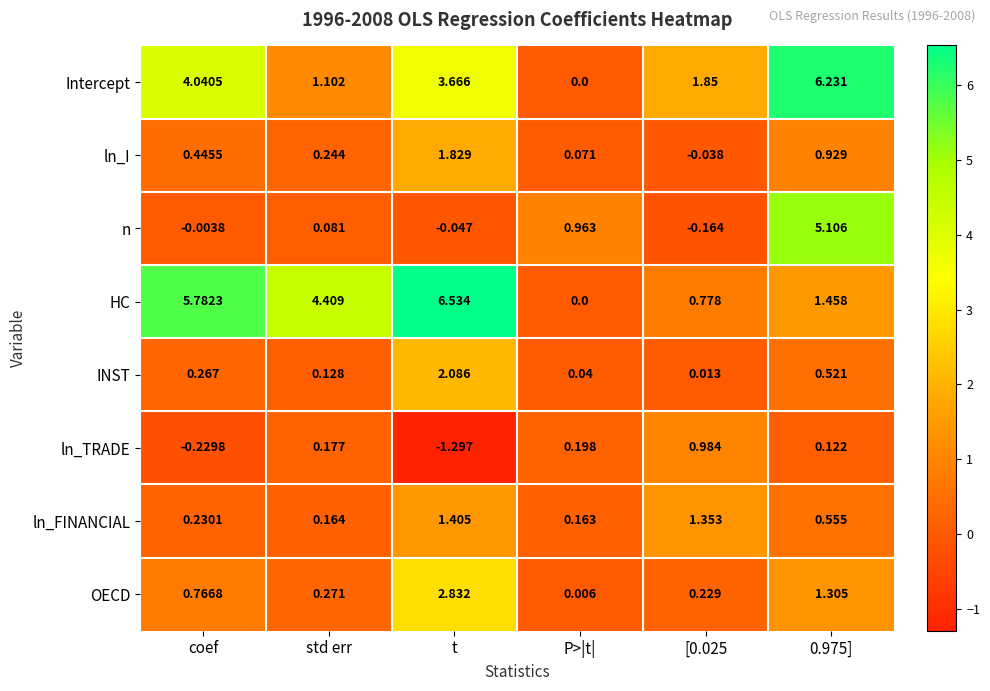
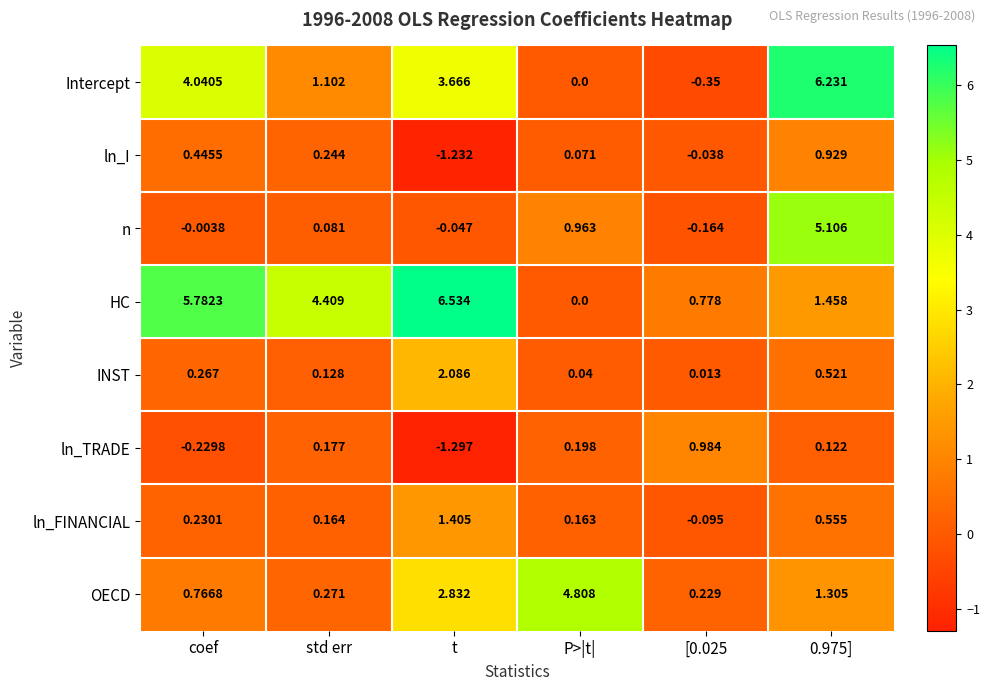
  {
    "Intercept": {
      "coef": 4.0405,
      "std err": 1.102,
      "t": 3.666,
      "P>|t|": 0.0,
-     "[0.025": 1.85,
+     "[0.025": -0.35,
      "0.975]": 6.231
    },
    "ln_I": {
      "coef": 0.4455,
      "std err": 0.244,
-     "t": 1.829,
+     "t": -1.232,
      "P>|t|": 0.071,
      "[0.025": -0.038,
      "0.975]": 0.929
    },
    "n": {
      "coef": -0.0038,
      "std err": 0.081,
      "t": -0.047,
      "P>|t|": 0.963,
      "[0.025": -0.164,
      "0.975]": 5.106
    },
    "HC": {
      "coef": 5.7823,
      "std err": 4.409,
      "t": 6.534,
      "P>|t|": 0.0,
      "[0.025": 0.778,
      "0.975]": 1.458
    },
    "INST": {
      "coef": 0.267,
      "std err": 0.128,
      "t": 2.086,
      "P>|t|": 0.04,
      "[0.025": 0.013,
      "0.975]": 0.521
    },
    "ln_TRADE": {
      "coef": -0.2298,
      "std err": 0.177,
      "t": -1.297,
      "P>|t|": 0.198,
      "[0.025": 0.984,
      "0.975]": 0.122
    },
    "ln_FINANCIAL": {
      "coef": 0.2301,
      "std err": 0.164,
      "t": 1.405,
      "P>|t|": 0.163,
-     "[0.025": 1.353,
+     "[0.025": -0.095,
      "0.975]": 0.555
    },
    "OECD": {
      "coef": 0.7668,
      "std err": 0.271,
      "t": 2.832,
-     "P>|t|": 0.006,
+     "P>|t|": 4.808,
      "[0.025": 0.229,
      "0.975]": 1.305
    }
  }
